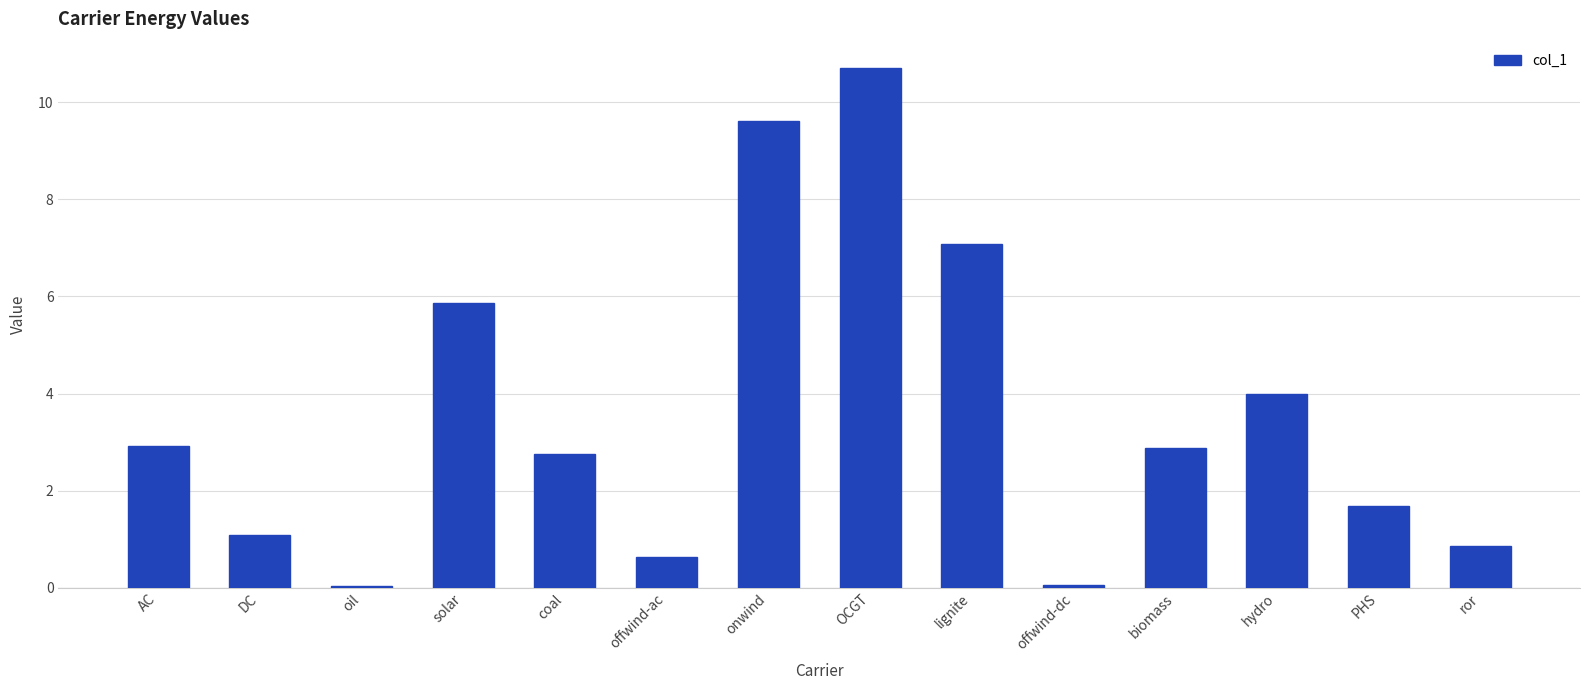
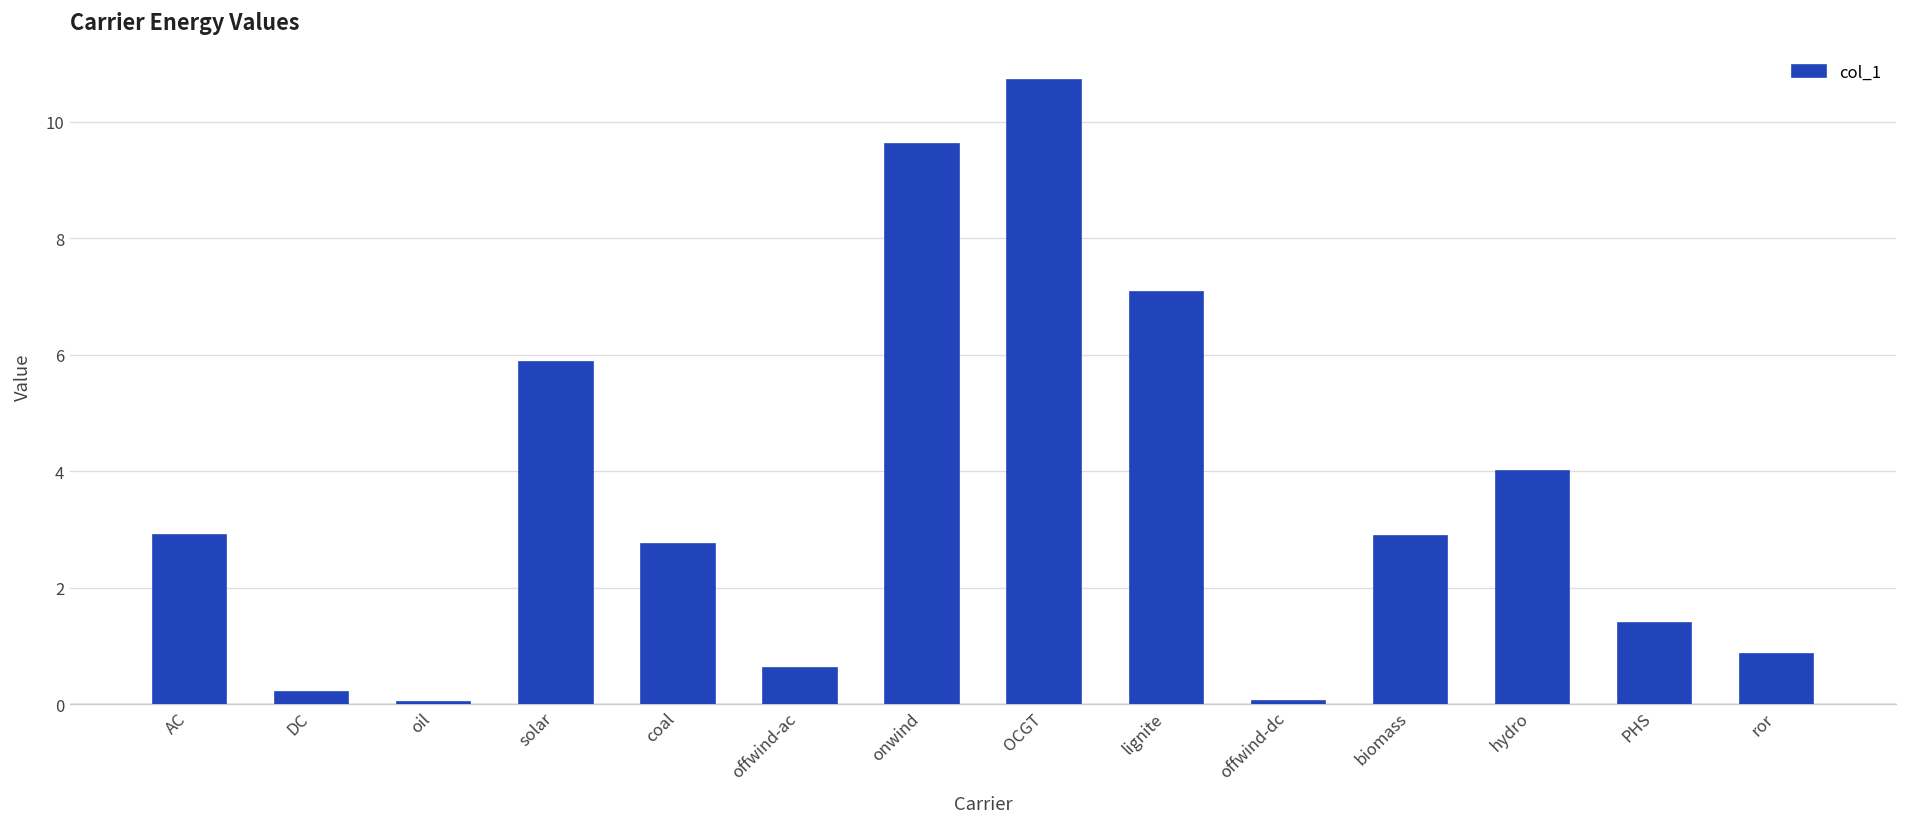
  {
    "AC": 2.9,
-   "DC": 1.1,
+   "DC": 0.2,
    "solar": 5.9,
    "coal": 2.8,
    "offwind-ac": 0.6,
    "onwind": 9.6,
    "OCGT": 10.7,
    "lignite": 7.1,
    "offwind-dc": 0.1,
    "biomass": 2.9,
    "hydro": 4.0,
-   "PHS": 1.7,
+   "PHS": 1.4,
    "ror": 0.9
  }
